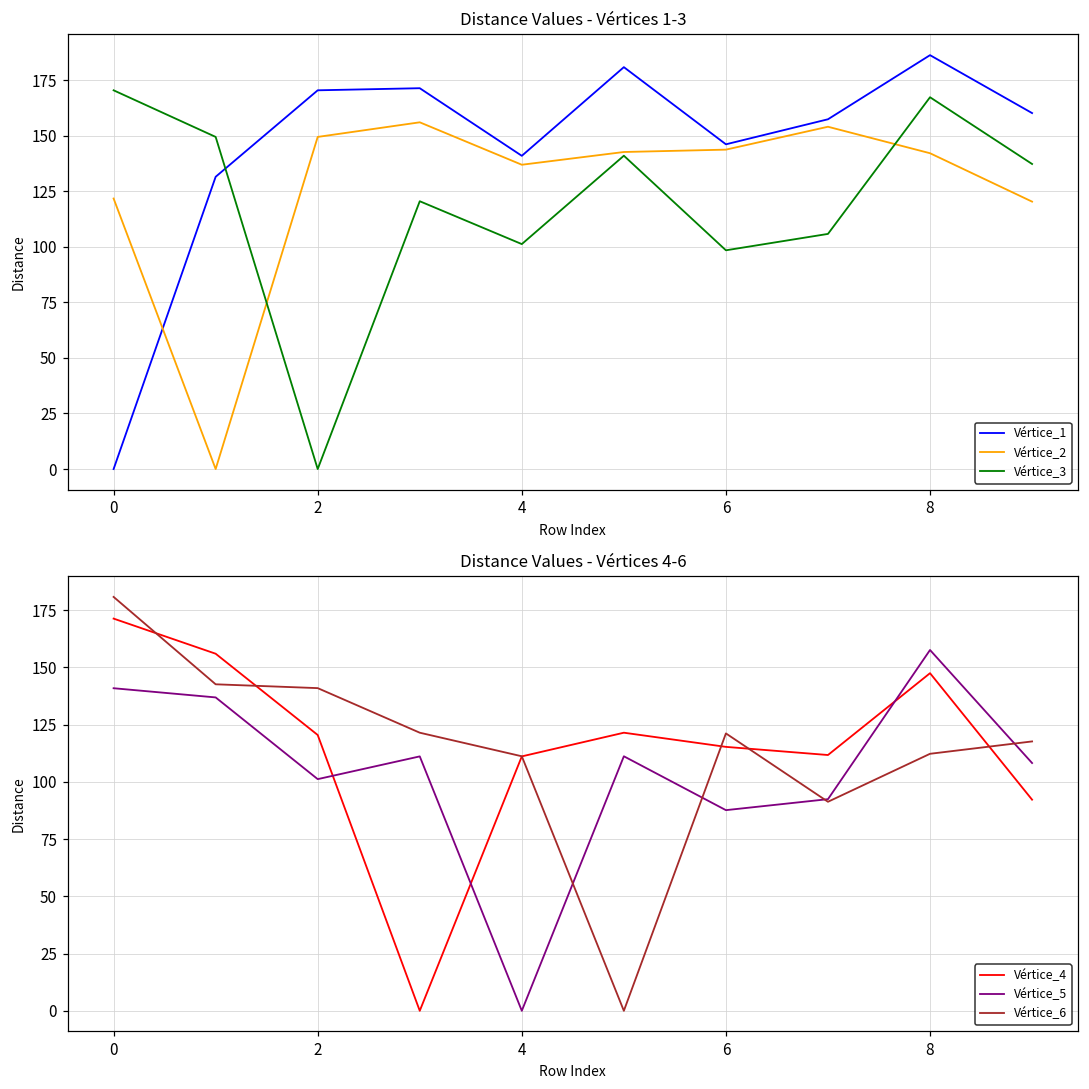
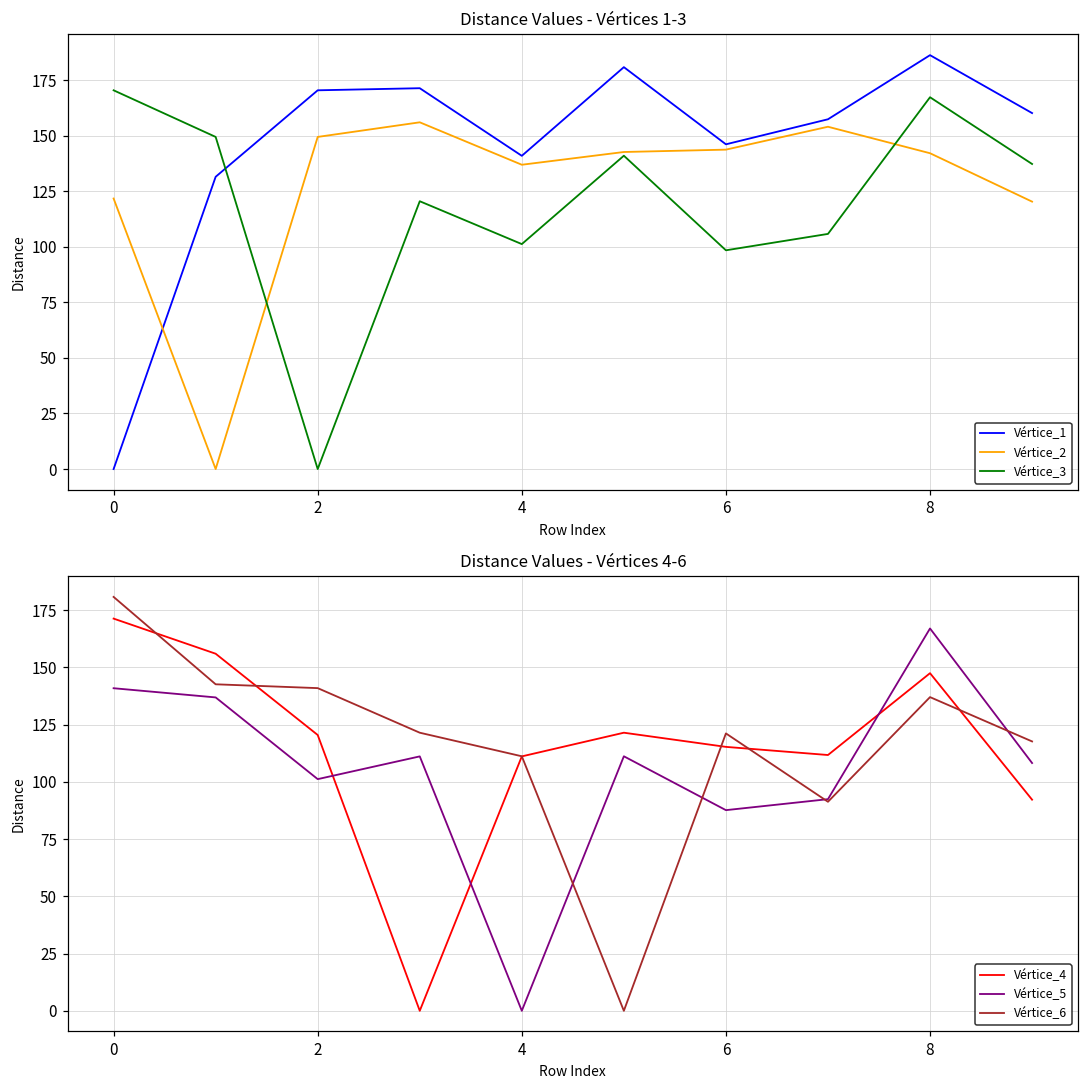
  {
    "Distance Values - Vértices 1-3": {
      "Vértice_1": {
        "0": 0,
        "2": 170,
        "4": 141,
        "6": 146,
        "8": 186
      },
      "Vértice_2": {
        "0": 122,
        "2": 149,
        "4": 137,
        "6": 144,
        "8": 142
      },
      "Vértice_3": {
        "0": 170,
        "2": 0,
        "4": 101,
        "6": 98,
        "8": 167
      }
    },
    "Distance Values - Vértices 4-6": {
      "Vértice_4": {
        "0": 171,
        "2": 120,
        "6": 115,
        "8": 147
      },
      "Vértice_5": {
        "0": 141,
        "2": 101,
        "4": 0,
        "6": 88,
-       "8": 158
+       "8": 167
      },
      "Vértice_6": {
        "0": 181,
        "2": 141,
        "6": 121,
-       "8": 112
+       "8": 137
      }
    }
  }
